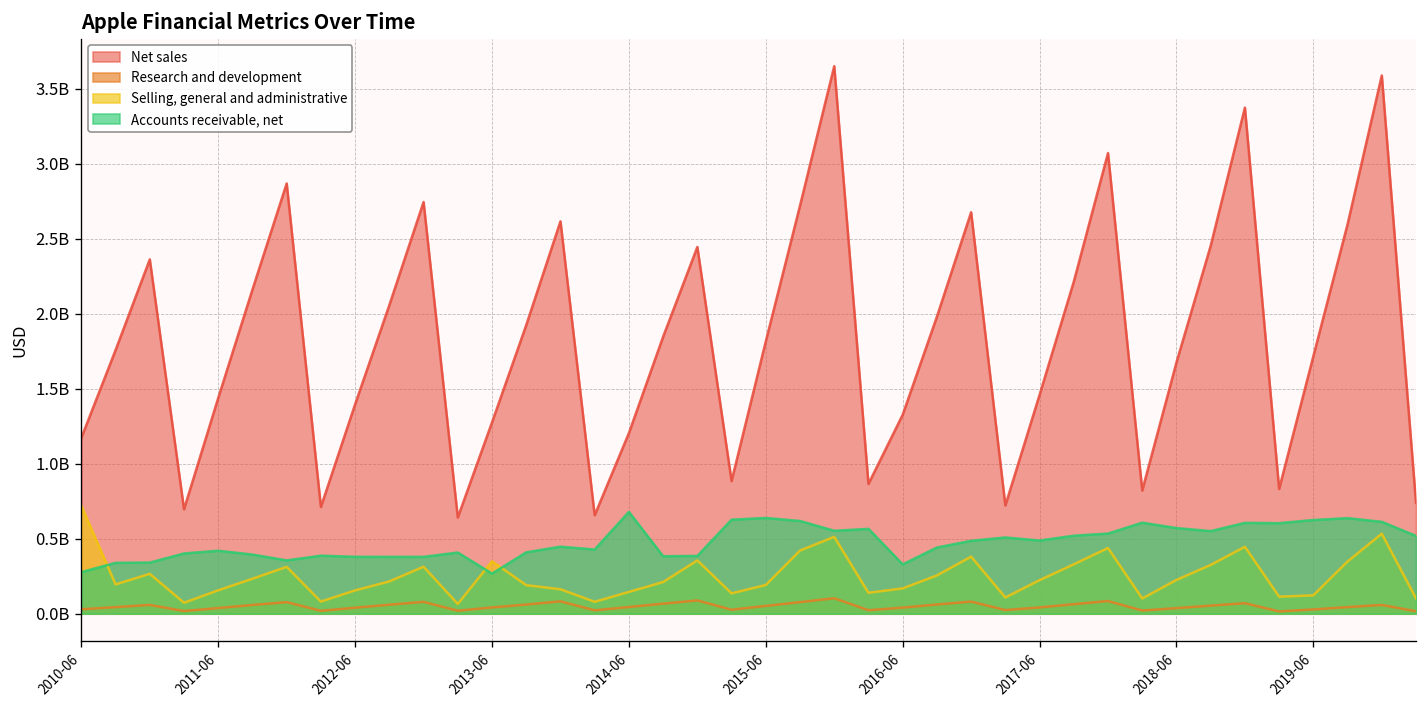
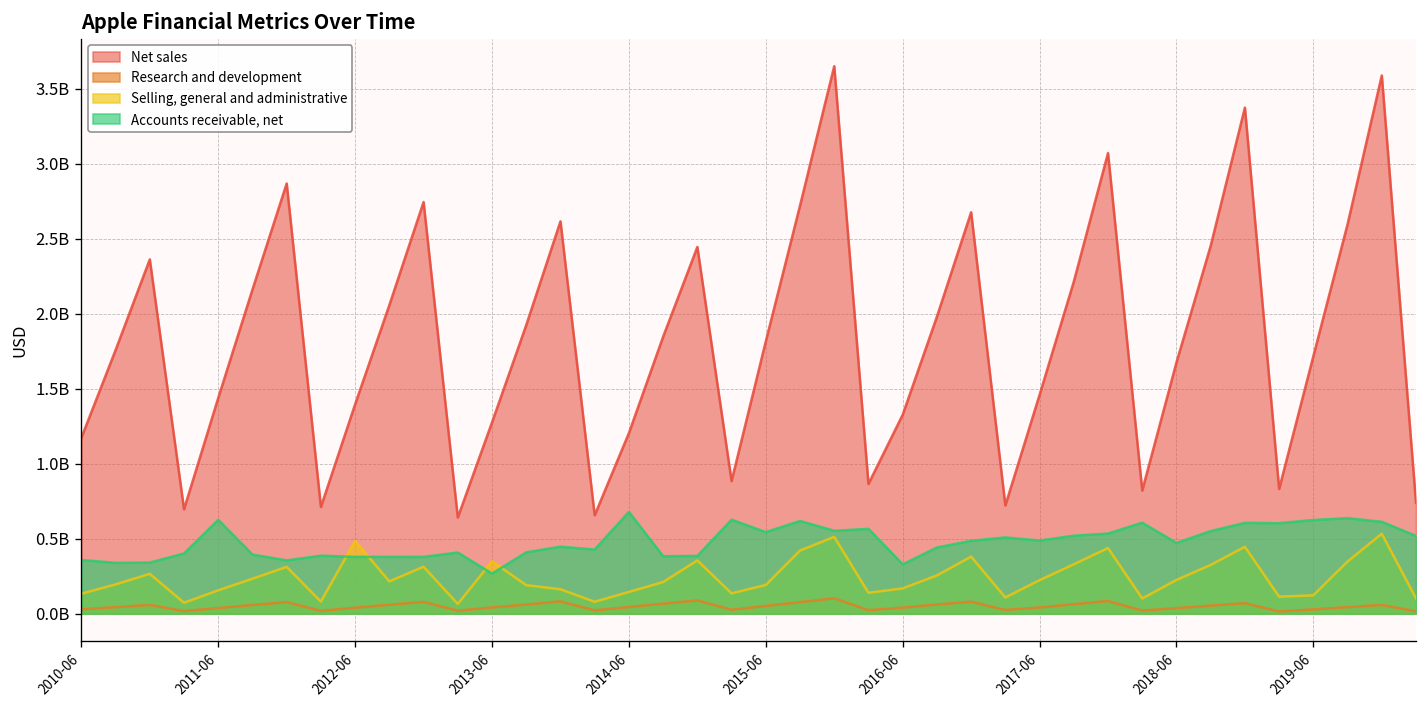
  {
    "Selling, general and administrative": {
-     "2010-06": 720000000,
+     "2010-06": 130000000,
      "2011-06": 160000000,
-     "2012-06": 160000000,
+     "2012-06": 490000000,
      "2013-06": 350000000,
      "2014-06": 150000000,
      "2015-06": 190000000,
      "2016-06": 170000000,
      "2017-06": 220000000,
      "2018-06": 230000000,
      "2019-06": 120000000
    },
    "Accounts receivable, net": {
-     "2010-06": 280000000,
-     "2011-06": 420000000,
+     "2010-06": 360000000,
+     "2011-06": 630000000,
      "2012-06": 380000000,
      "2013-06": 270000000,
      "2014-06": 680000000,
-     "2015-06": 640000000,
+     "2015-06": 540000000,
      "2016-06": 330000000,
      "2017-06": 490000000,
-     "2018-06": 570000000,
+     "2018-06": 470000000,
      "2019-06": 620000000
    }
  }
